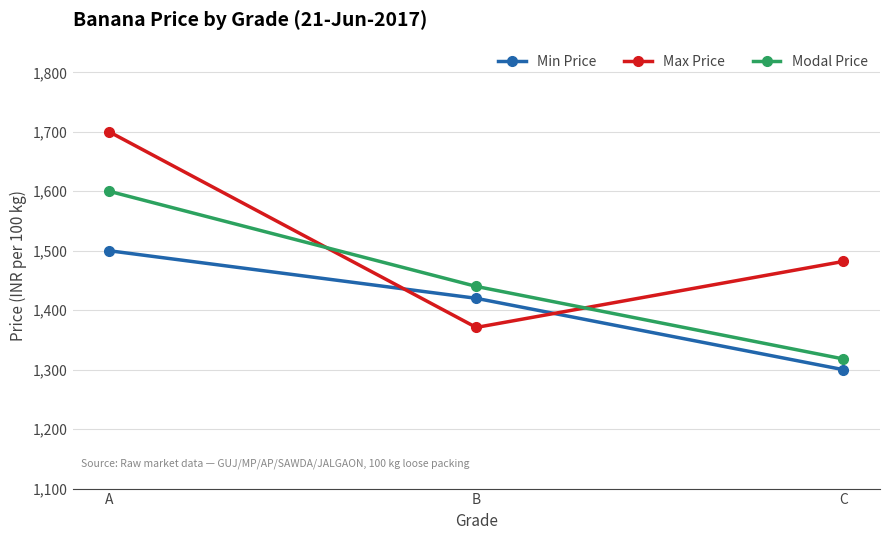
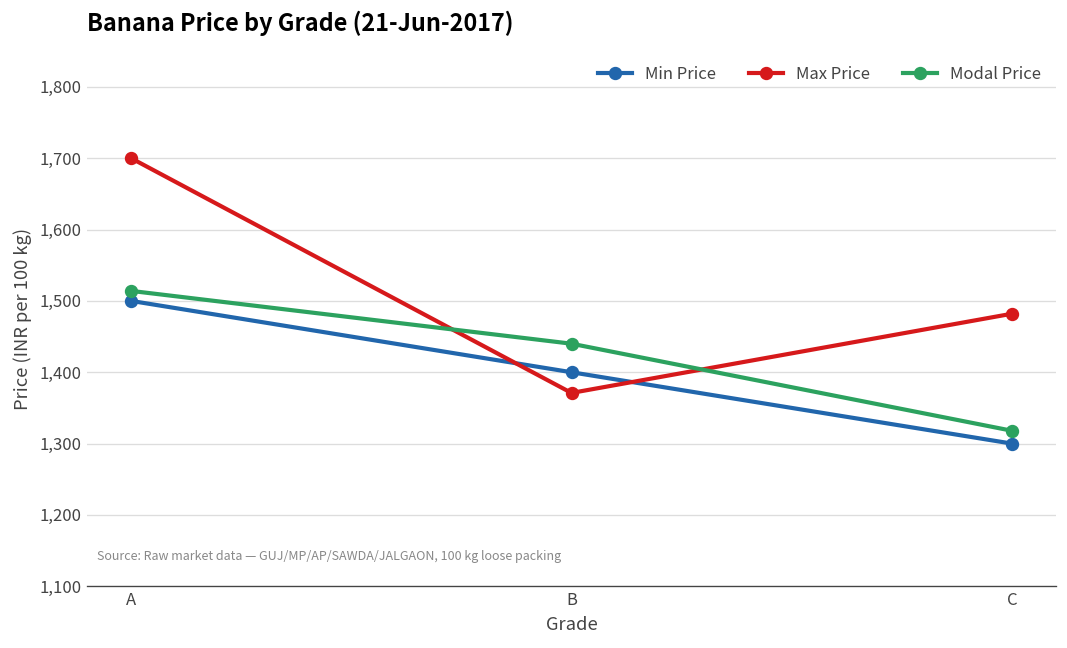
  {
    "Min Price": {
      "A": "1,500",
-     "B": "1,420",
+     "B": "1,400",
      "C": "1,300"
    },
    "Max Price": {
      "A": "1,700",
      "B": "1,370",
      "C": "1,480"
    },
    "Modal Price": {
-     "A": "1,600",
+     "A": "1,510",
      "B": "1,440",
      "C": "1,320"
    }
  }
